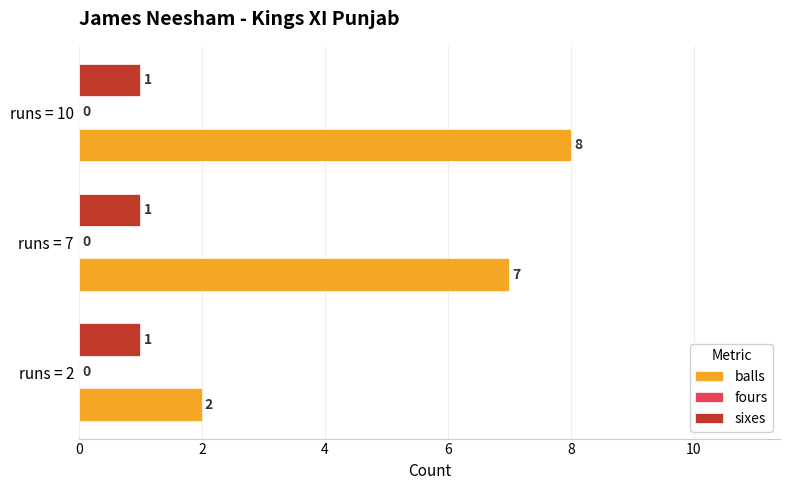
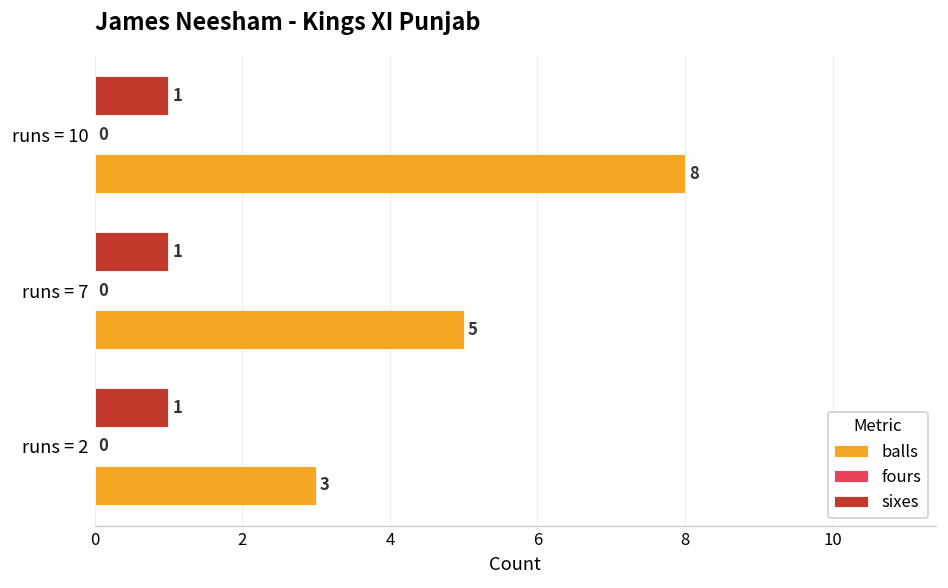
  {
    "balls": {
      "runs = 10": 8,
-     "runs = 7": 7,
-     "runs = 2": 2
+     "runs = 7": 5,
+     "runs = 2": 3
    },
    "fours": {
      "runs = 10": 0,
      "runs = 7": 0,
      "runs = 2": 0
    },
    "sixes": {
      "runs = 10": 1,
      "runs = 7": 1,
      "runs = 2": 1
    }
  }
